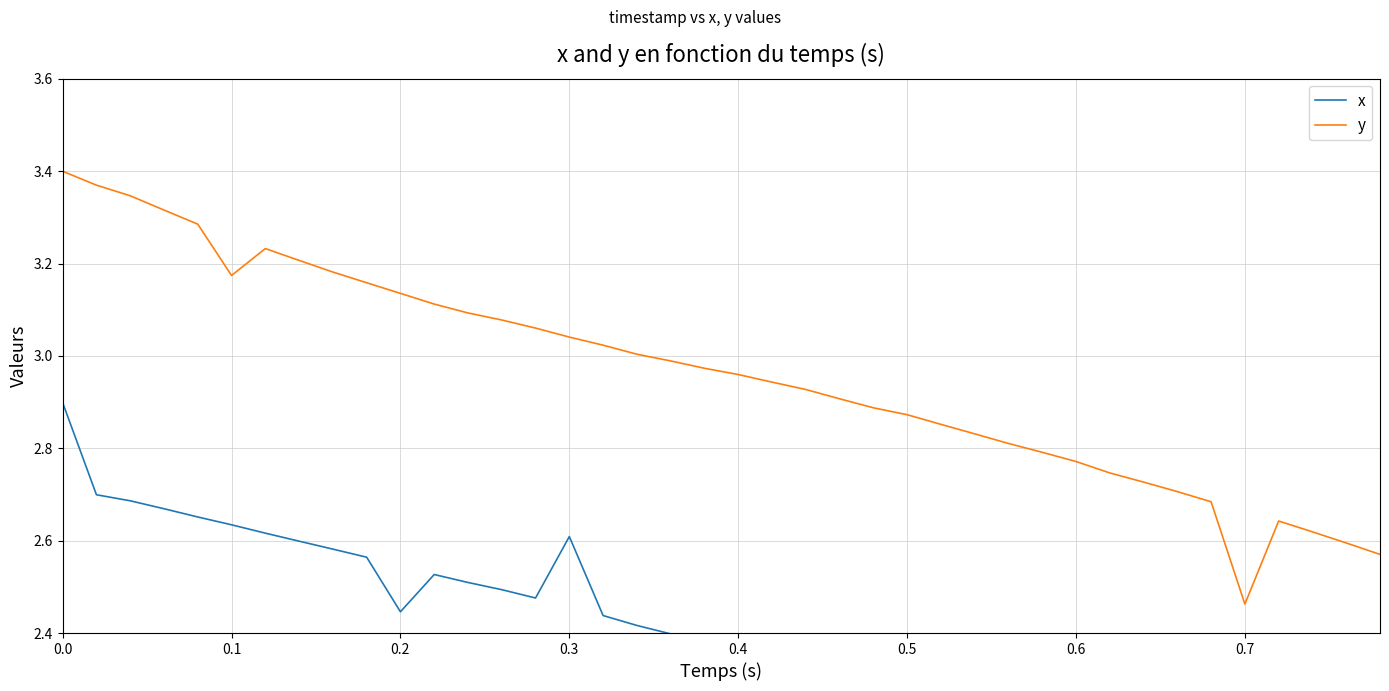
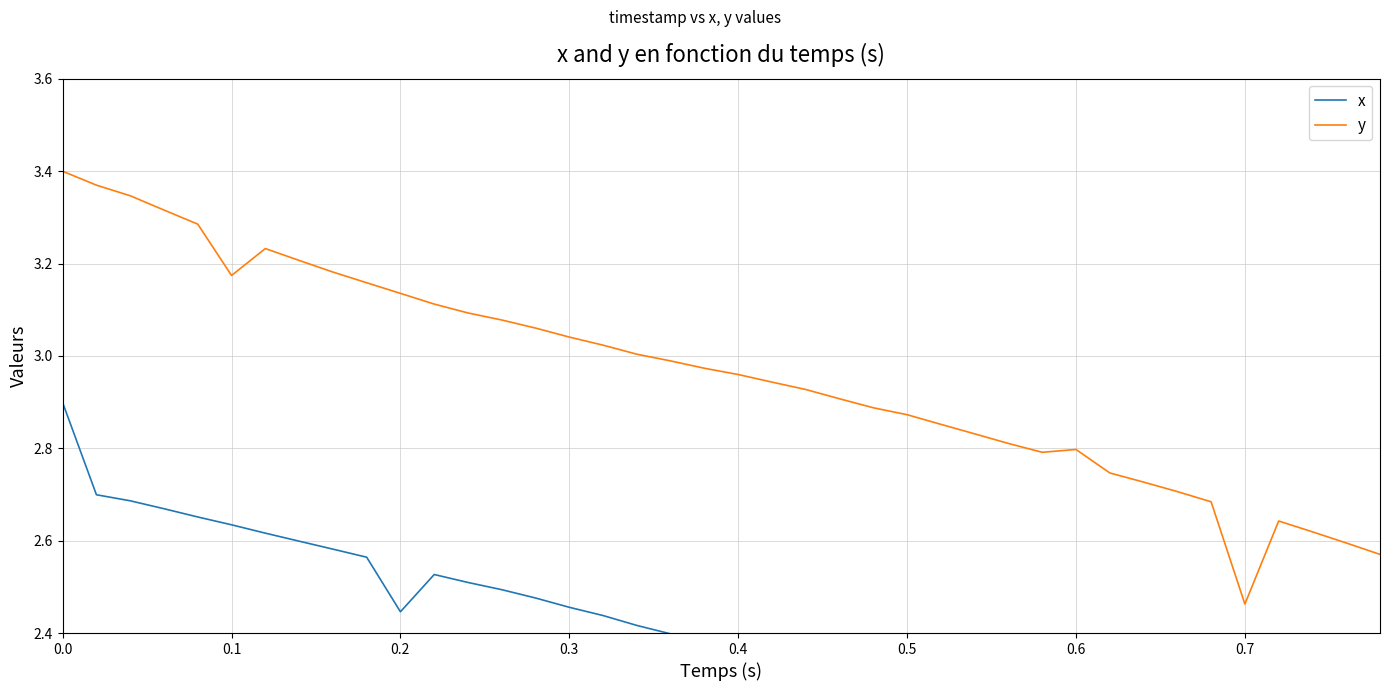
  {
    "x": {
      "0.0": 2.90,
      "0.1": 2.63,
      "0.2": 2.45,
-     "0.3": 2.61
+     "0.3": 2.46
    },
    "y": {
      "0.0": 3.40,
      "0.1": 3.17,
      "0.2": 3.14,
      "0.3": 3.04,
      "0.4": 2.96,
      "0.5": 2.87,
-     "0.6": 2.77,
+     "0.6": 2.80,
      "0.7": 2.46
    }
  }
